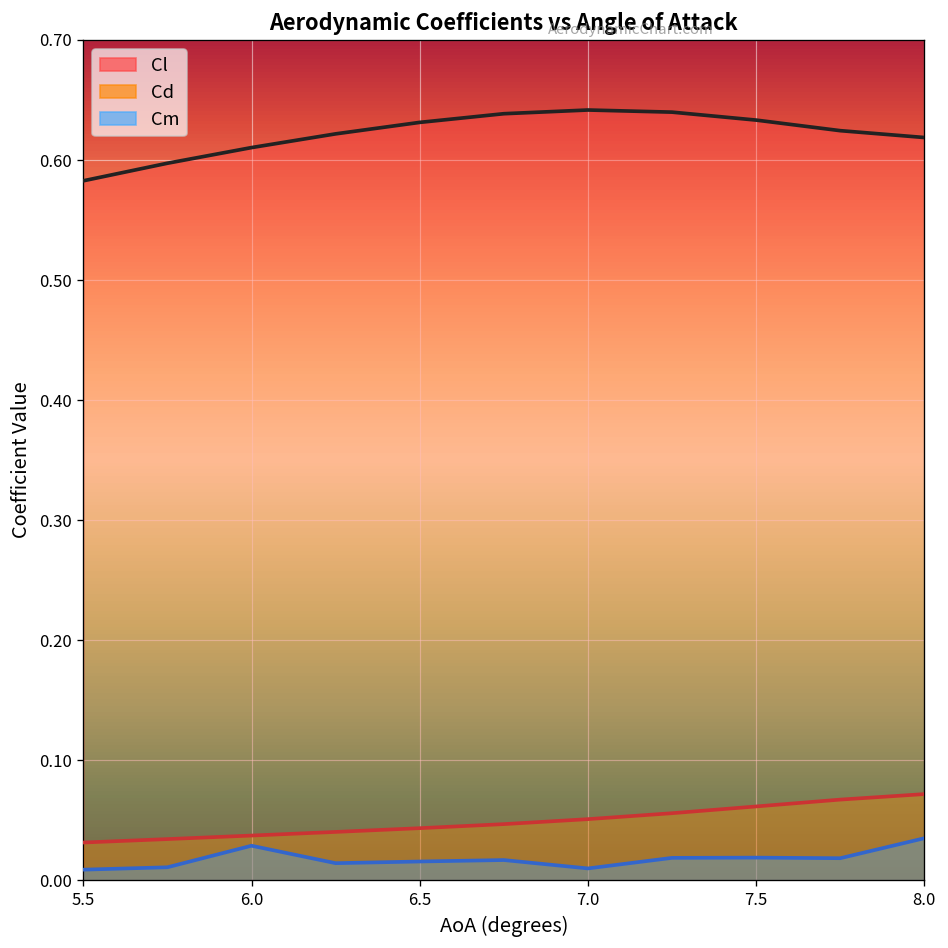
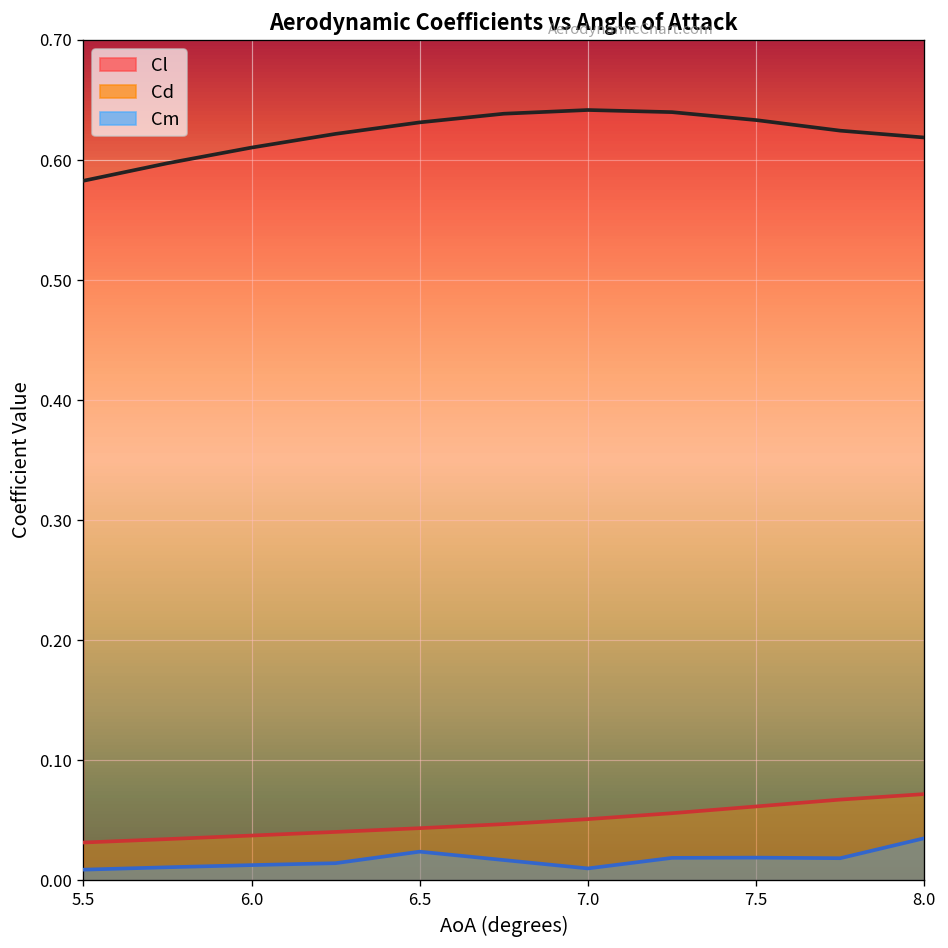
  {
    "Cm": {
      "5.5": 0.009,
-     "6.0": 0.029,
-     "6.5": 0.016,
+     "6.0": 0.013,
+     "6.5": 0.024,
      "7.0": 0.010,
      "7.5": 0.019,
      "8.0": 0.035
    }
  }
